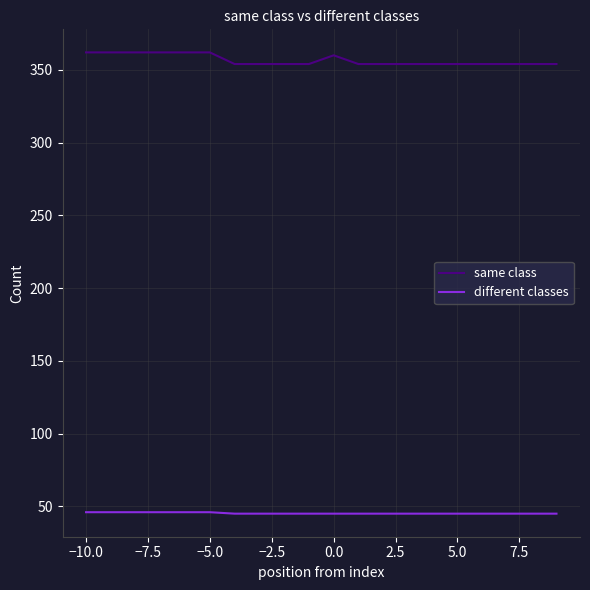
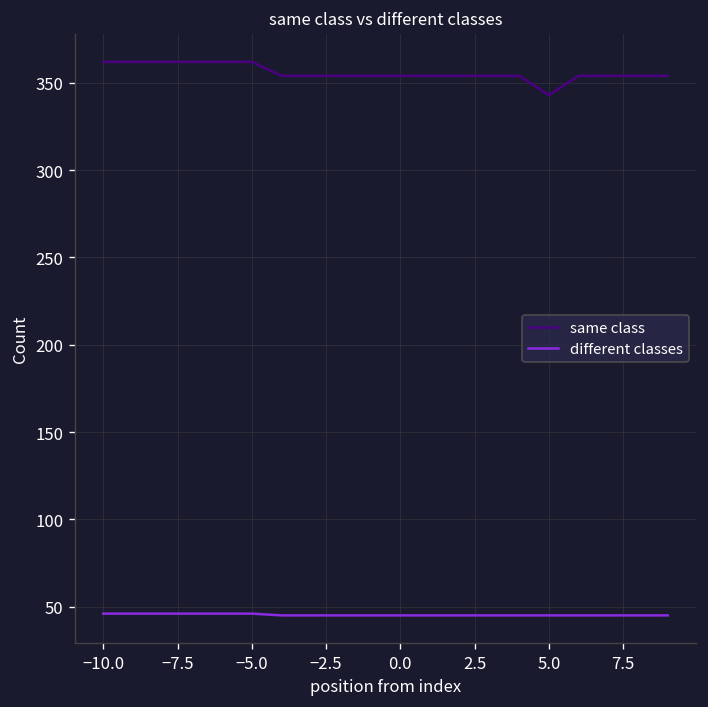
  {
    "same class": {
      "−10.0": 362,
      "−5.0": 362,
-     "0.0": 360,
-     "5.0": 354
+     "0.0": 354,
+     "5.0": 343
    },
    "different classes": {
      "−10.0": 46,
      "−5.0": 46,
      "0.0": 45,
      "5.0": 45
    }
  }
